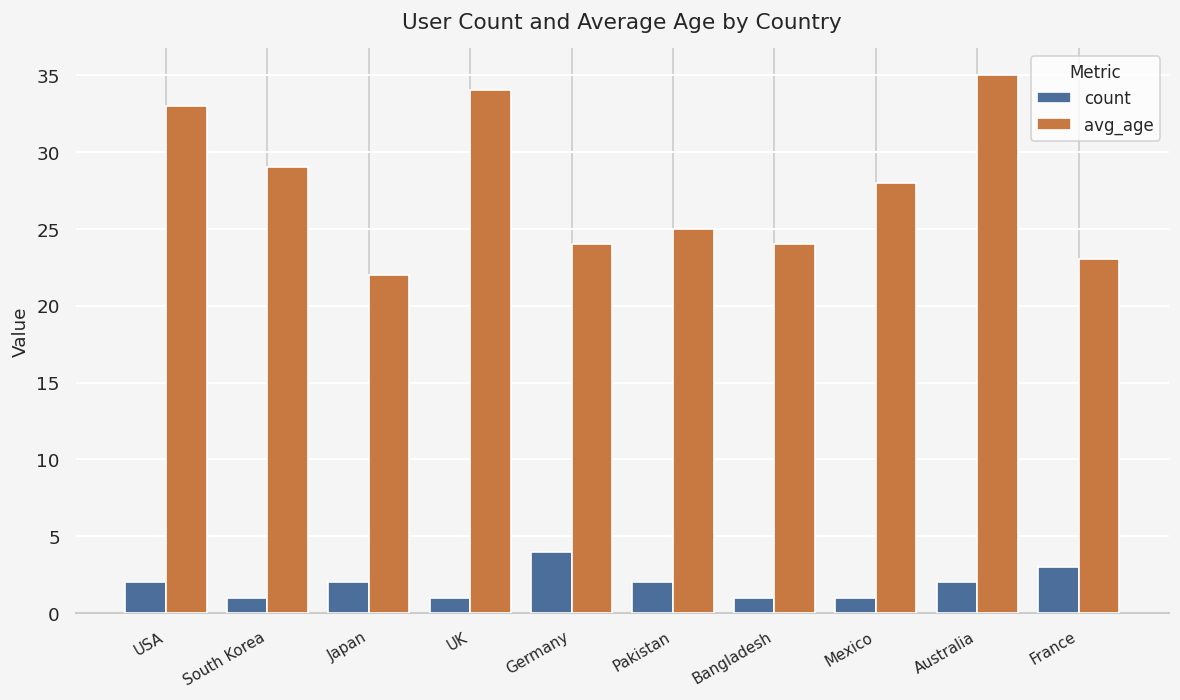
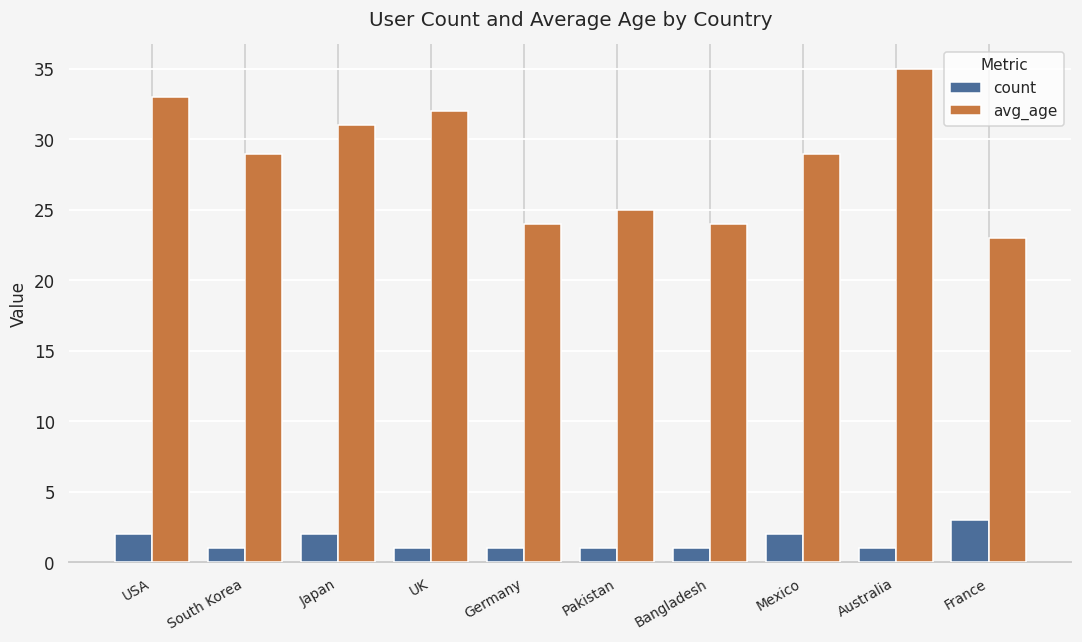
  {
    "count": {
      "USA": 2,
      "South Korea": 1,
      "Japan": 2,
      "UK": 1,
-     "Germany": 4,
-     "Pakistan": 2,
+     "Germany": 1,
+     "Pakistan": 1,
      "Bangladesh": 1,
-     "Mexico": 1,
-     "Australia": 2,
+     "Mexico": 2,
+     "Australia": 1,
      "France": 3
    },
    "avg_age": {
      "USA": 33,
      "South Korea": 29,
-     "Japan": 22,
-     "UK": 34,
+     "Japan": 31,
+     "UK": 32,
      "Germany": 24,
      "Pakistan": 25,
      "Bangladesh": 24,
-     "Mexico": 28,
+     "Mexico": 29,
      "Australia": 35,
      "France": 23
    }
  }
